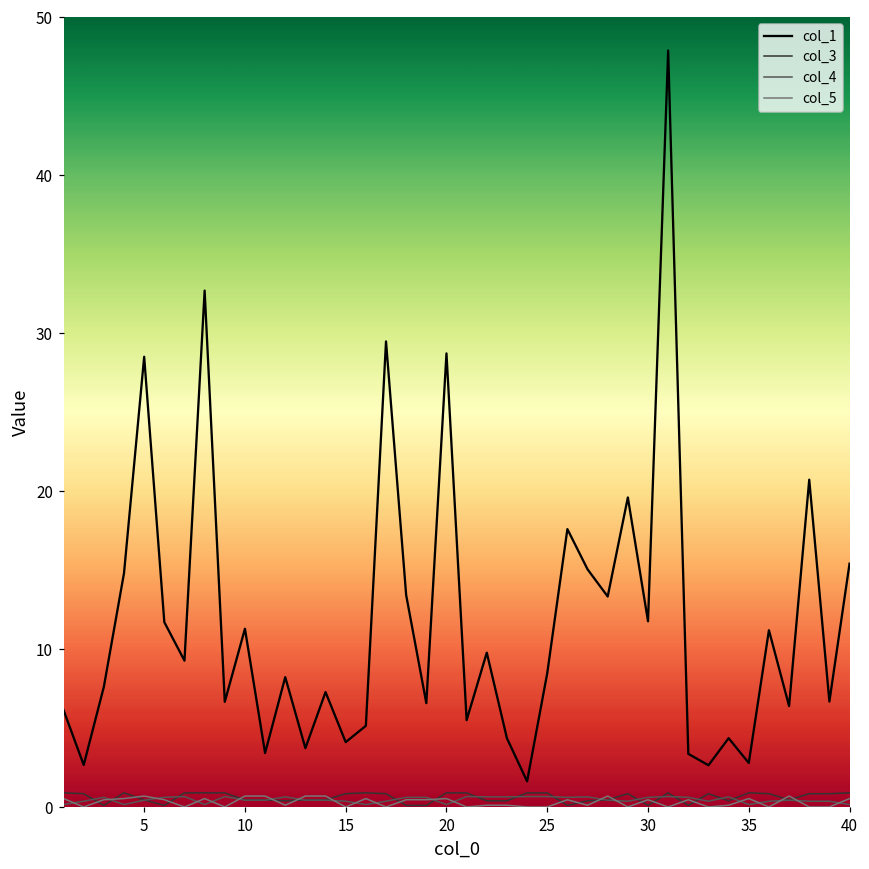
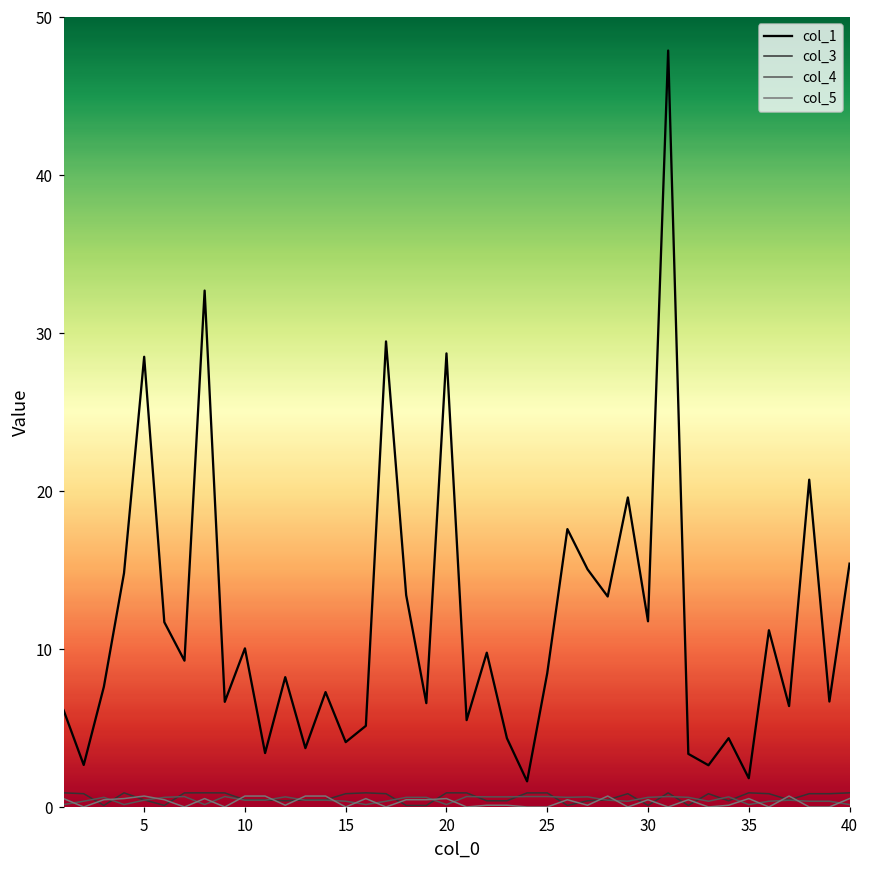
  {
    "col_1": {
      "5": 28.5,
-     "10": 11.3,
+     "10": 10.0,
      "15": 4.1,
      "20": 28.7,
      "25": 8.5,
      "30": 11.8,
-     "35": 2.8,
+     "35": 1.8,
      "40": 15.4
    }
  }
